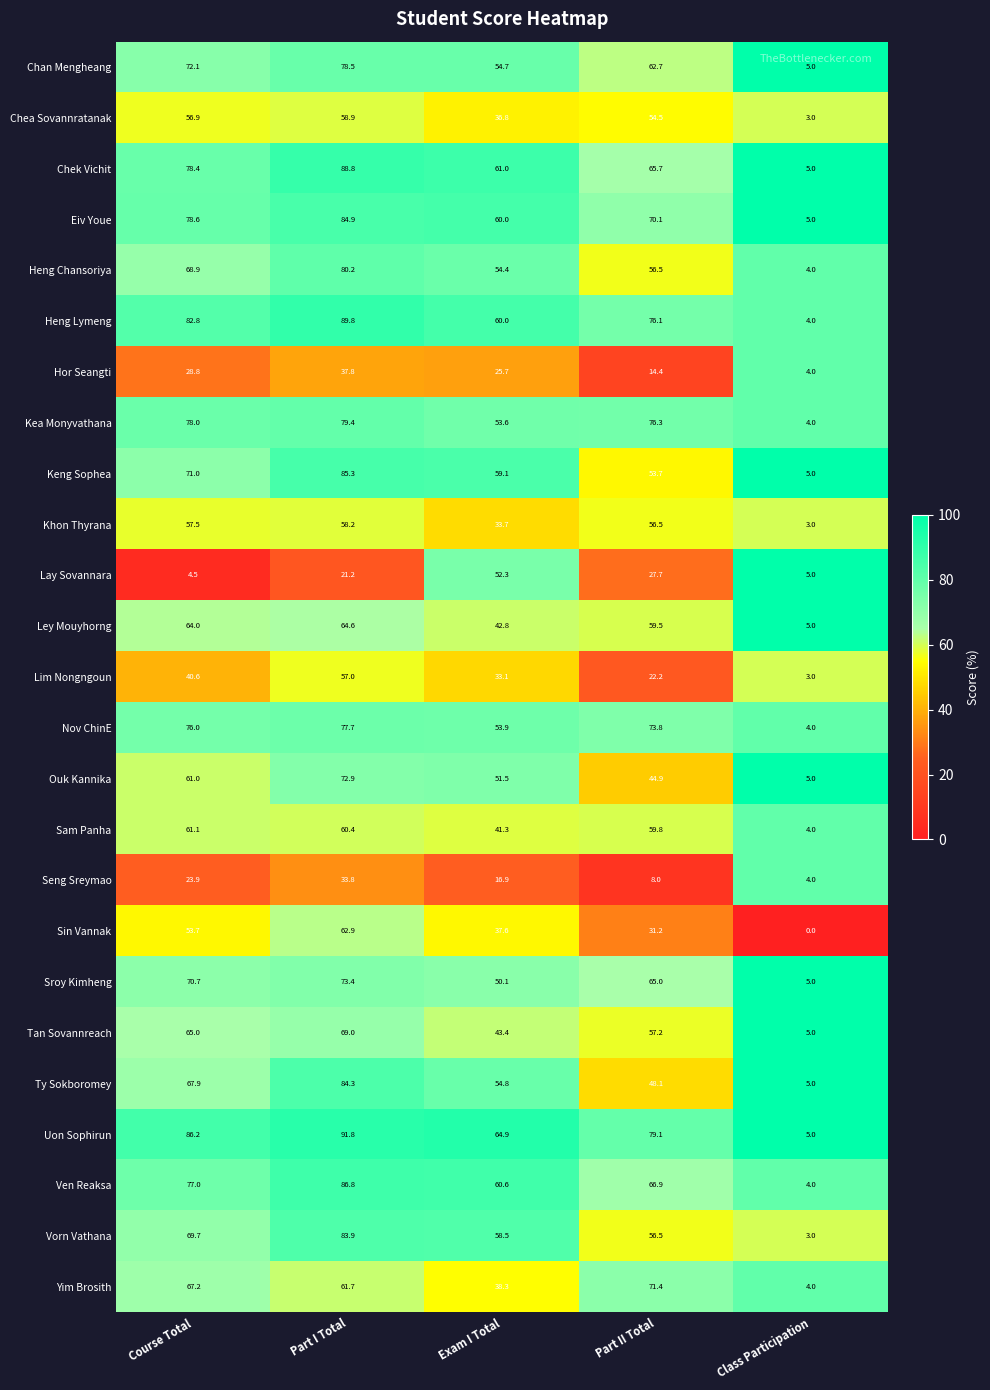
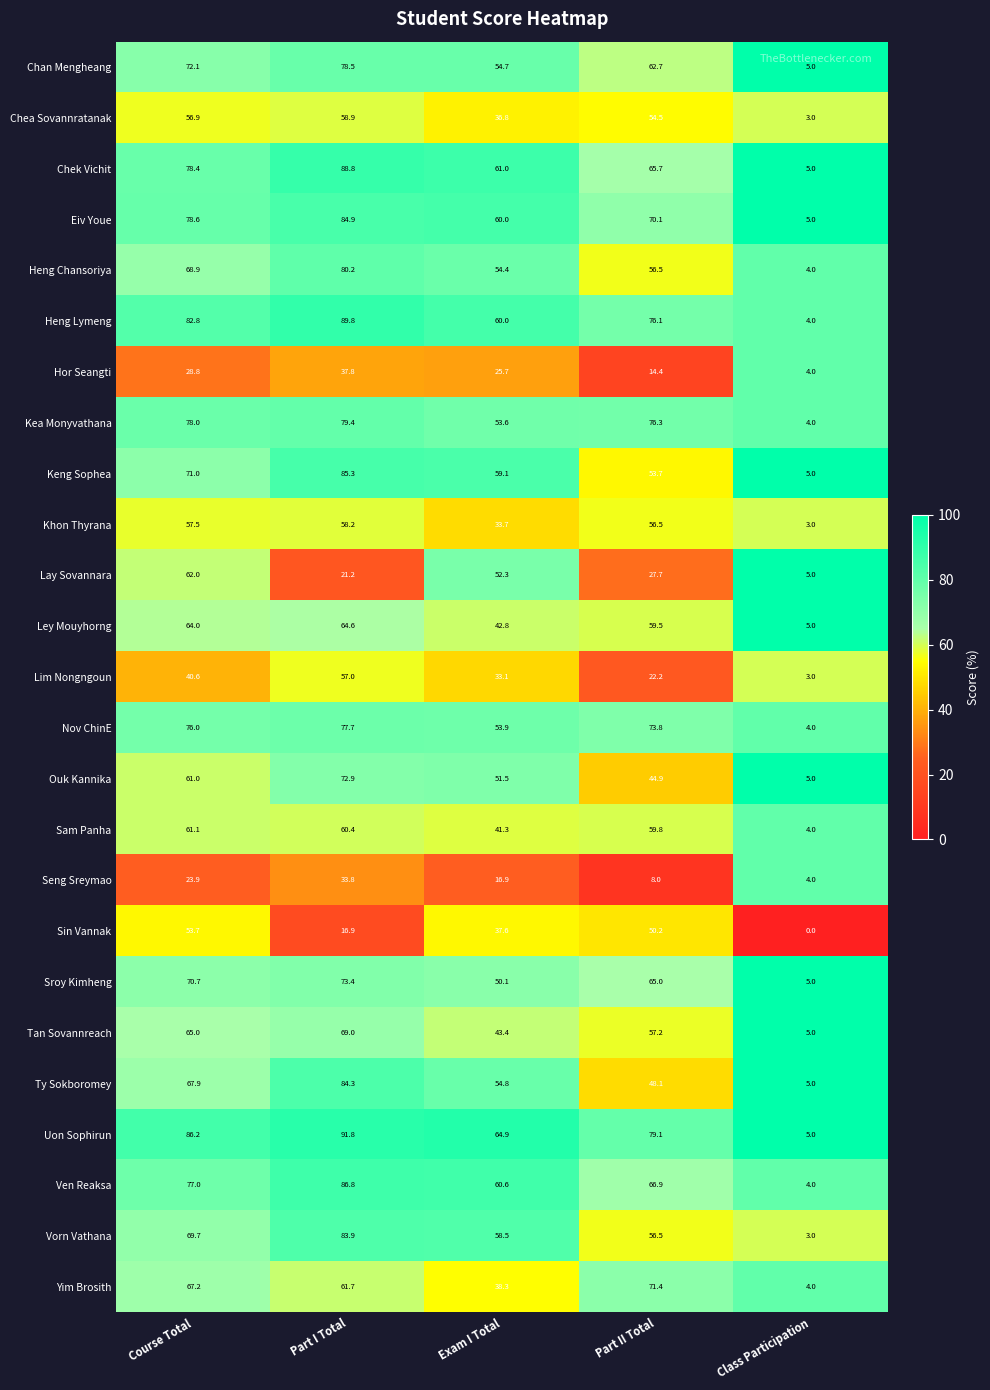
  {
    "Chan Mengheang": {
      "Course Total": 72.1,
      "Part I Total": 78.5,
      "Exam I Total": 54.7,
      "Part II Total": 62.7
    },
    "Chea Sovannratanak": {
      "Course Total": 56.9,
      "Part I Total": 58.9,
      "Exam I Total": 36.8,
      "Part II Total": 54.5,
      "Class Participation": 3.0
    },
    "Chek Vichit": {
      "Course Total": 78.4,
      "Part I Total": 88.8,
      "Exam I Total": 61.0,
      "Part II Total": 65.7,
      "Class Participation": 5.0
    },
    "Eiv Youe": {
      "Course Total": 78.6,
      "Part I Total": 84.9,
      "Exam I Total": 60.0,
      "Part II Total": 70.1,
      "Class Participation": 5.0
    },
    "Heng Chansoriya": {
      "Course Total": 68.9,
      "Part I Total": 80.2,
      "Exam I Total": 54.4,
      "Part II Total": 56.5,
      "Class Participation": 4.0
    },
    "Heng Lymeng": {
      "Course Total": 82.8,
      "Part I Total": 89.8,
      "Exam I Total": 60.0,
      "Part II Total": 76.1,
      "Class Participation": 4.0
    },
    "Hor Seangti": {
      "Course Total": 28.8,
      "Part I Total": 37.8,
      "Exam I Total": 25.7,
      "Part II Total": 14.4,
      "Class Participation": 4.0
    },
    "Kea Monyvathana": {
      "Course Total": 78.0,
      "Part I Total": 79.4,
      "Exam I Total": 53.6,
      "Part II Total": 76.3,
      "Class Participation": 4.0
    },
    "Keng Sophea": {
      "Course Total": 71.0,
      "Part I Total": 85.3,
      "Exam I Total": 59.1,
      "Part II Total": 53.7,
      "Class Participation": 5.0
    },
    "Khon Thyrana": {
      "Course Total": 57.5,
      "Part I Total": 58.2,
      "Exam I Total": 33.7,
      "Part II Total": 56.5,
      "Class Participation": 3.0
    },
    "Lay Sovannara": {
-     "Course Total": 4.5,
+     "Course Total": 62.0,
      "Part I Total": 21.2,
      "Exam I Total": 52.3,
      "Part II Total": 27.7,
      "Class Participation": 5.0
    },
    "Ley Mouyhorng": {
      "Course Total": 64.0,
      "Part I Total": 64.6,
      "Exam I Total": 42.8,
      "Part II Total": 59.5,
      "Class Participation": 5.0
    },
    "Lim Nongngoun": {
      "Course Total": 40.6,
      "Part I Total": 57.0,
      "Exam I Total": 33.1,
      "Part II Total": 22.2,
      "Class Participation": 3.0
    },
    "Nov ChinE": {
      "Course Total": 76.0,
      "Part I Total": 77.7,
      "Exam I Total": 53.9,
      "Part II Total": 73.8,
      "Class Participation": 4.0
    },
    "Ouk Kannika": {
      "Course Total": 61.0,
      "Part I Total": 72.9,
      "Exam I Total": 51.5,
      "Part II Total": 44.9,
      "Class Participation": 5.0
    },
    "Sam Panha": {
      "Course Total": 61.1,
      "Part I Total": 60.4,
      "Exam I Total": 41.3,
      "Part II Total": 59.8,
      "Class Participation": 4.0
    },
    "Seng Sreymao": {
      "Course Total": 23.9,
      "Part I Total": 33.8,
      "Exam I Total": 16.9,
      "Part II Total": 8.0,
      "Class Participation": 4.0
    },
    "Sin Vannak": {
      "Course Total": 53.7,
-     "Part I Total": 62.9,
+     "Part I Total": 16.9,
      "Exam I Total": 37.6,
-     "Part II Total": 31.2,
+     "Part II Total": 50.2,
      "Class Participation": 0.0
    },
    "Sroy Kimheng": {
      "Course Total": 70.7,
      "Part I Total": 73.4,
      "Exam I Total": 50.1,
      "Part II Total": 65.0,
      "Class Participation": 5.0
    },
    "Tan Sovannreach": {
      "Course Total": 65.0,
      "Part I Total": 69.0,
      "Exam I Total": 43.4,
      "Part II Total": 57.2,
      "Class Participation": 5.0
    },
    "Ty Sokboromey": {
      "Course Total": 67.9,
      "Part I Total": 84.3,
      "Exam I Total": 54.8,
      "Part II Total": 48.1,
      "Class Participation": 5.0
    },
    "Uon Sophirun": {
      "Course Total": 86.2,
      "Part I Total": 91.8,
      "Exam I Total": 64.9,
      "Part II Total": 79.1,
      "Class Participation": 5.0
    },
    "Ven Reaksa": {
      "Course Total": 77.0,
      "Part I Total": 86.8,
      "Exam I Total": 60.6,
      "Part II Total": 66.9,
      "Class Participation": 4.0
    },
    "Vorn Vathana": {
      "Course Total": 69.7,
      "Part I Total": 83.9,
      "Exam I Total": 58.5,
      "Part II Total": 56.5,
      "Class Participation": 3.0
    },
    "Yim Brosith": {
      "Course Total": 67.2,
      "Part I Total": 61.7,
      "Exam I Total": 38.3,
      "Part II Total": 71.4,
      "Class Participation": 4.0
    }
  }
